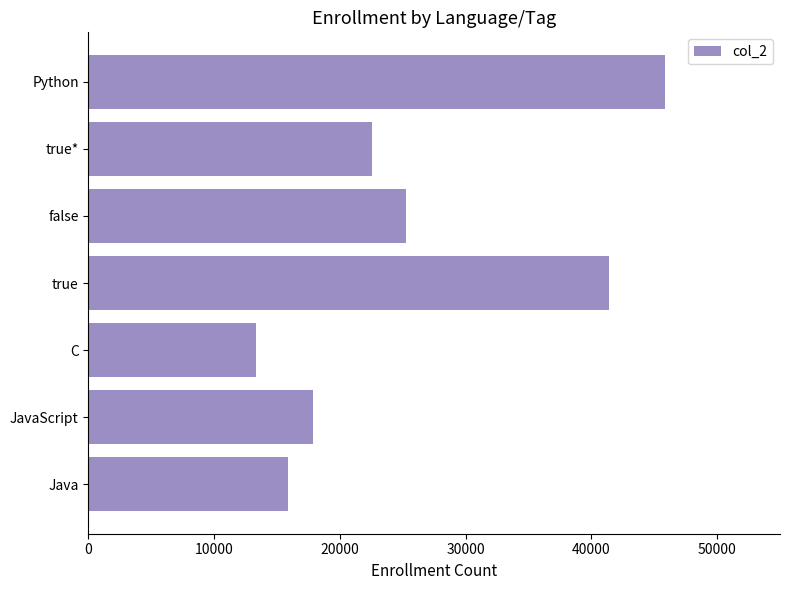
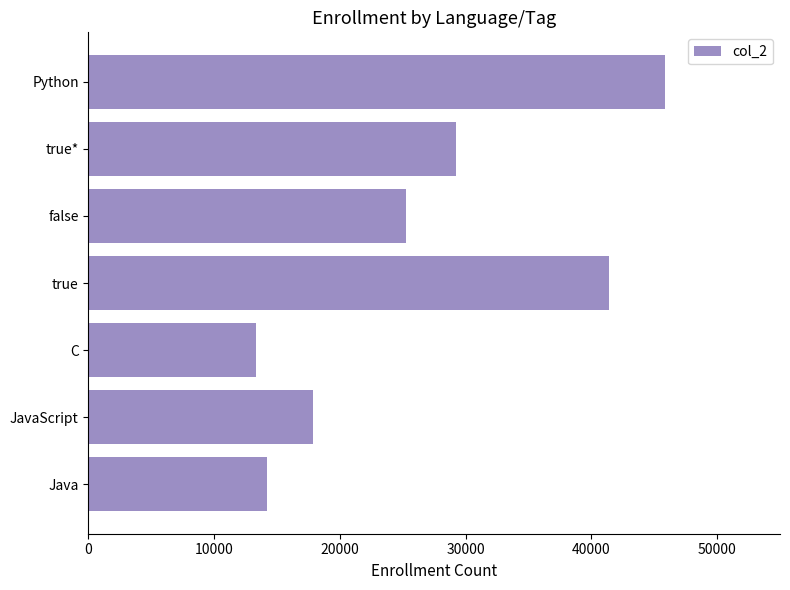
  {
    "Python": 45800,
-   "true*": 22600,
+   "true*": 29200,
    "false": 25300,
    "true": 41400,
    "C": 13300,
    "JavaScript": 17800,
-   "Java": 15900
+   "Java": 14200
  }
